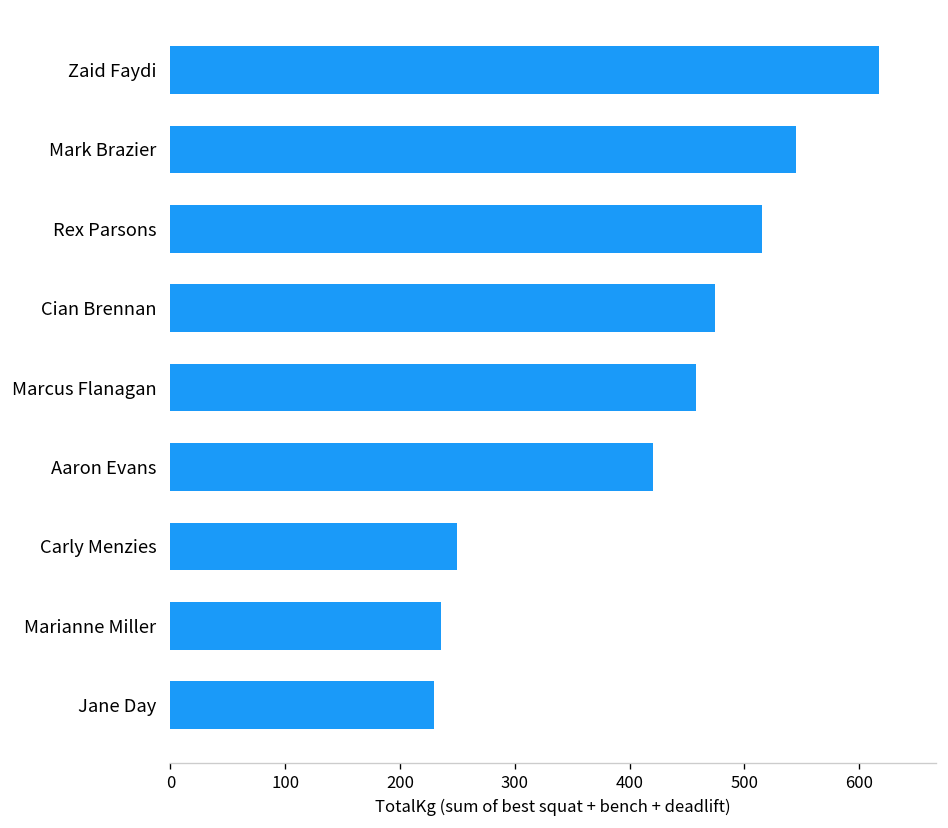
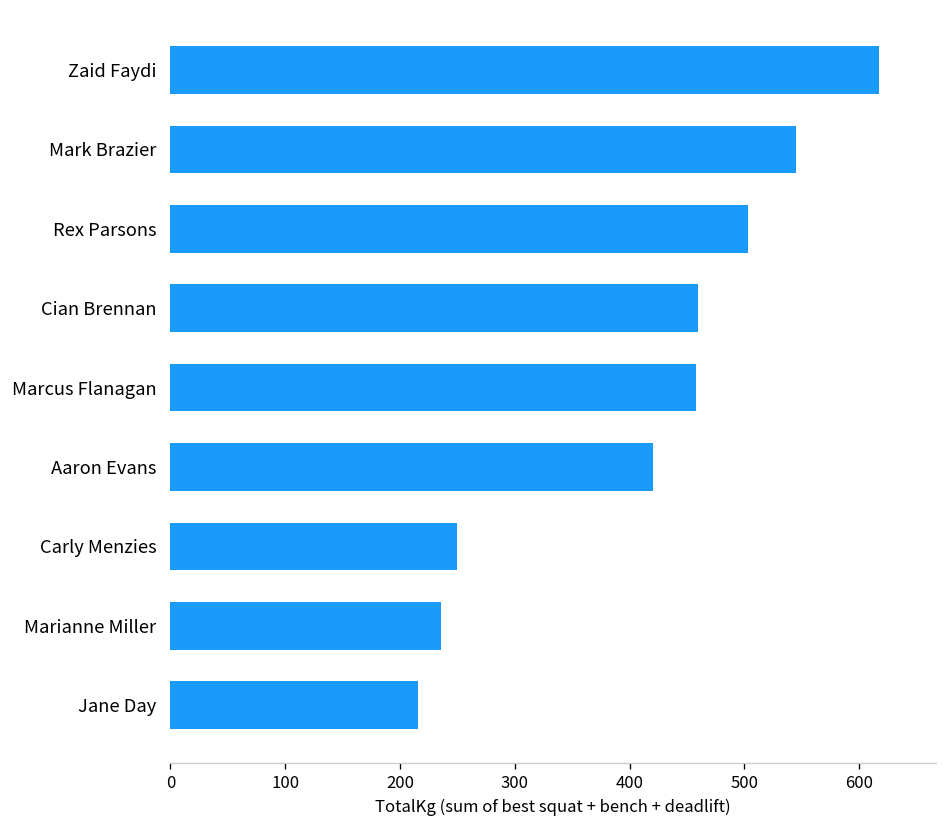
  {
    "Zaid Faydi": 620,
    "Mark Brazier": 550,
-   "Rex Parsons": 520,
-   "Cian Brennan": 470,
+   "Rex Parsons": 500,
+   "Cian Brennan": 460,
    "Marcus Flanagan": 460,
    "Aaron Evans": 420,
    "Carly Menzies": 250,
    "Marianne Miller": 240,
-   "Jane Day": 230
+   "Jane Day": 220
  }
